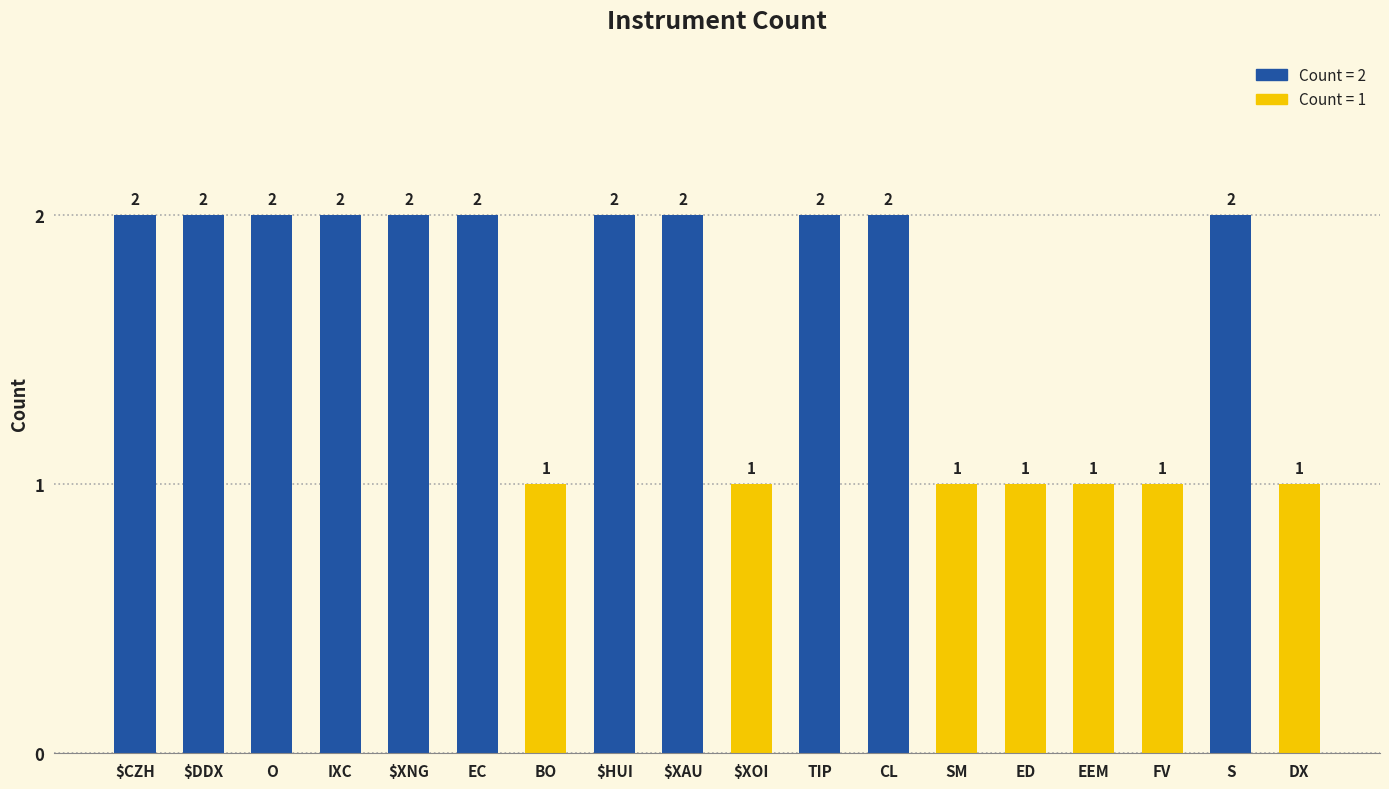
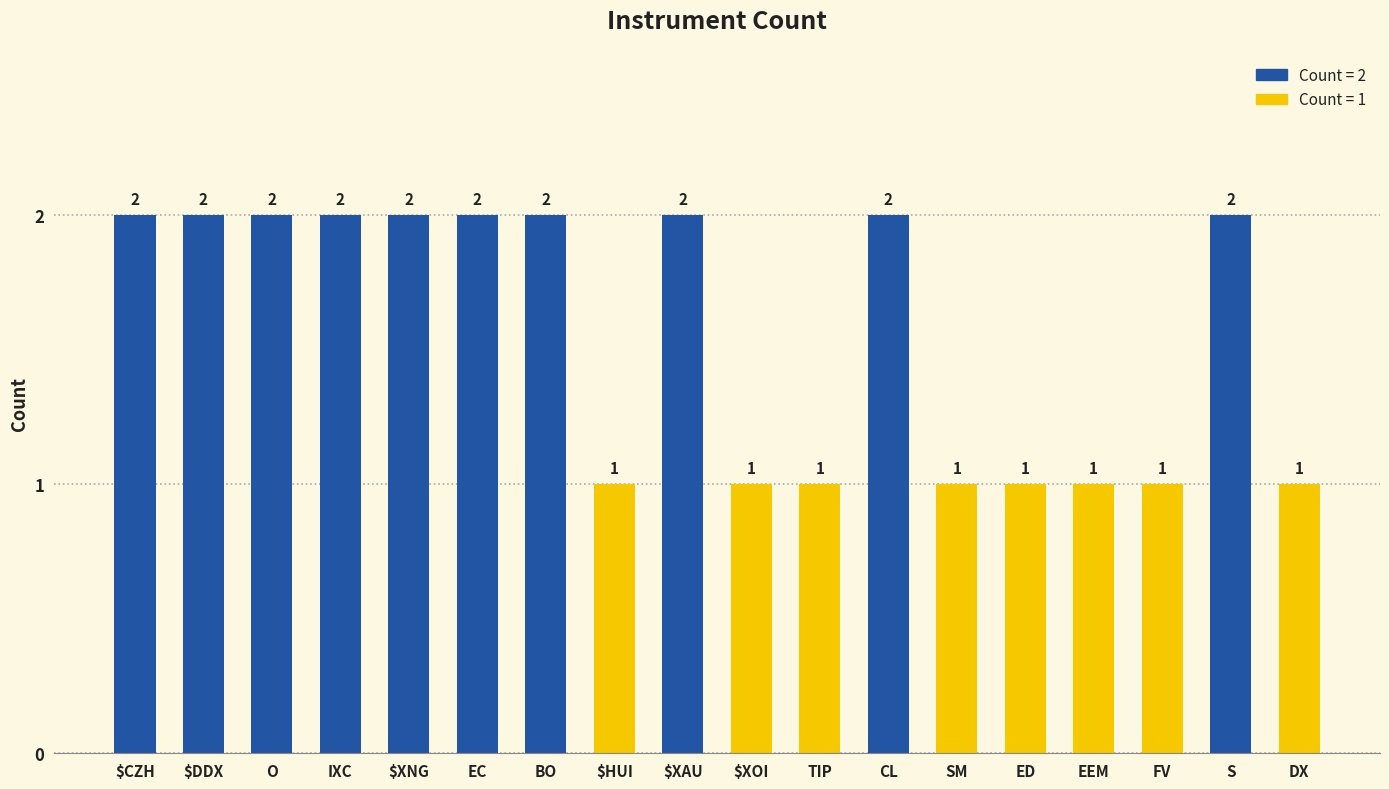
  {
    "$CZH": 2,
    "$DDX": 2,
    "O": 2,
    "IXC": 2,
    "$XNG": 2,
    "EC": 2,
-   "BO": 1,
-   "$HUI": 2,
+   "BO": 2,
+   "$HUI": 1,
    "$XAU": 2,
    "$XOI": 1,
-   "TIP": 2,
+   "TIP": 1,
    "CL": 2,
    "SM": 1,
    "ED": 1,
    "EEM": 1,
    "FV": 1,
    "S": 2,
    "DX": 1
  }
